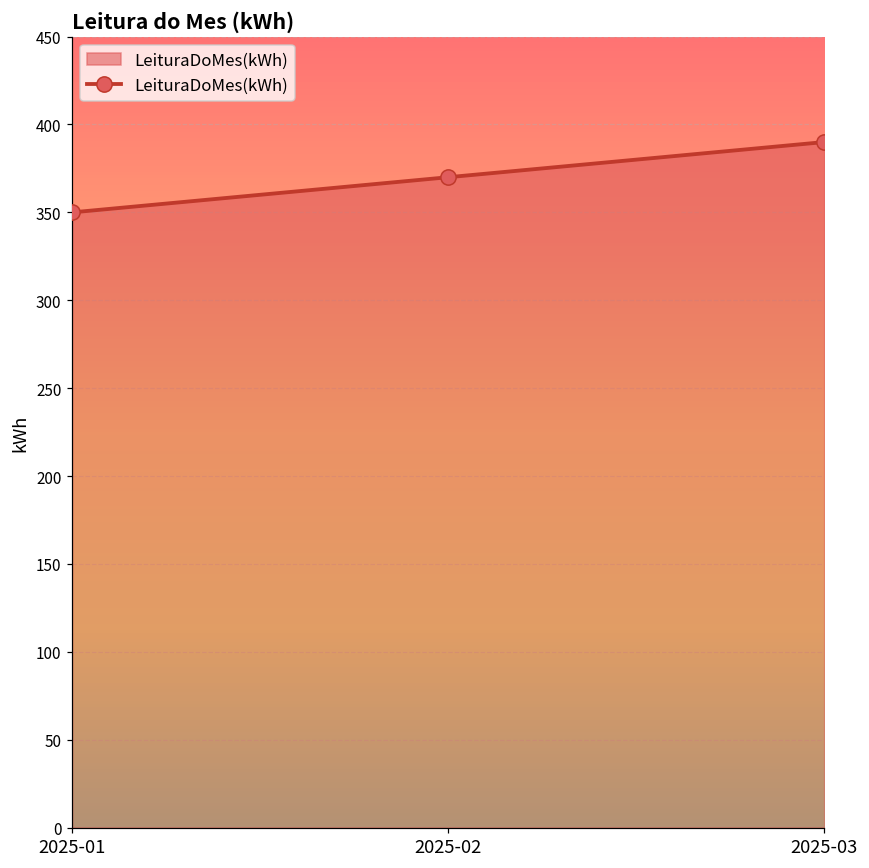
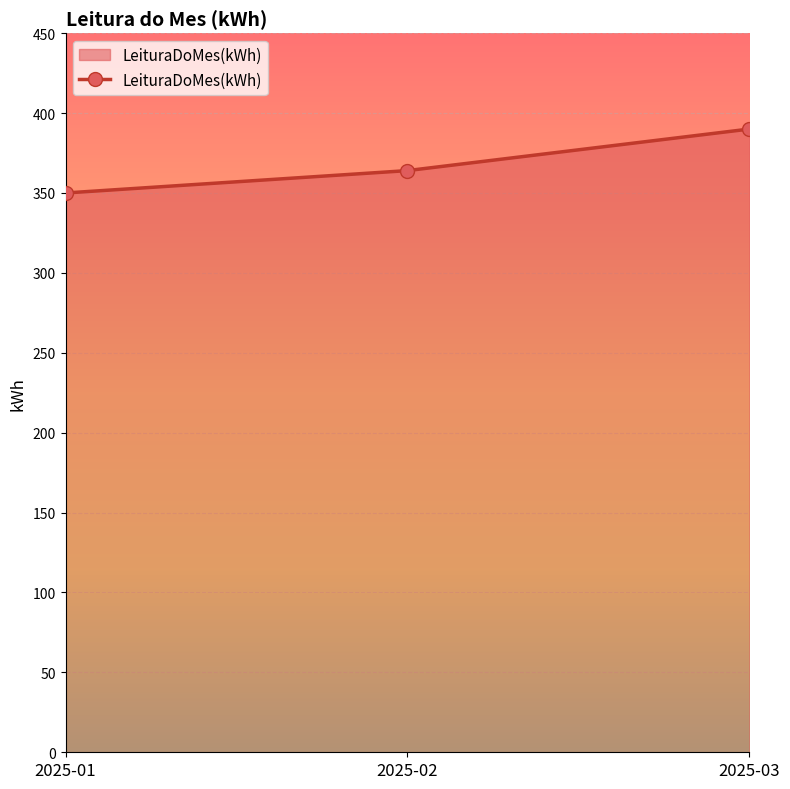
  {
    "2025-01": 350,
-   "2025-02": 370,
+   "2025-02": 364,
    "2025-03": 390
  }
